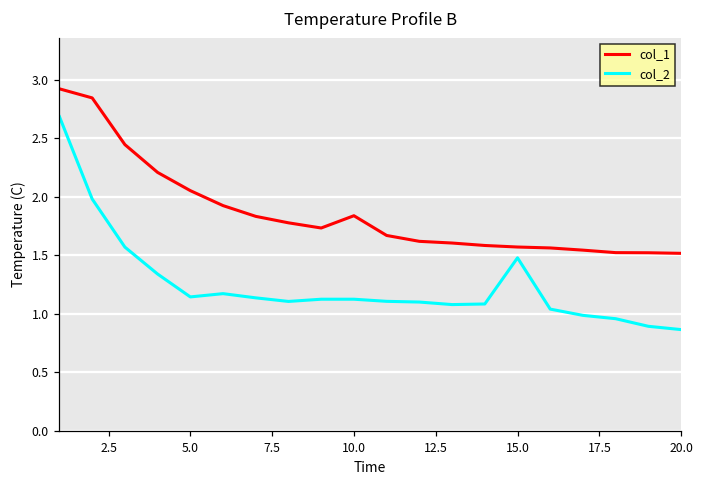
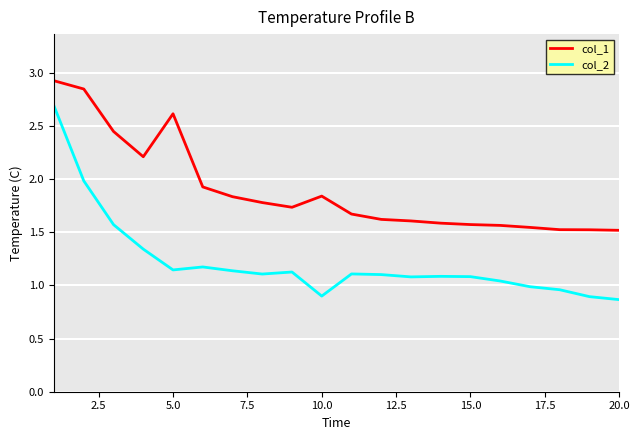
  {
    "col_1": {
-     "5.0": 2.05,
+     "5.0": 2.61,
      "10.0": 1.84,
      "15.0": 1.57,
      "20.0": 1.52
    },
    "col_2": {
      "5.0": 1.14,
-     "10.0": 1.13,
-     "15.0": 1.48,
+     "10.0": 0.90,
+     "15.0": 1.08,
      "20.0": 0.87
    }
  }
